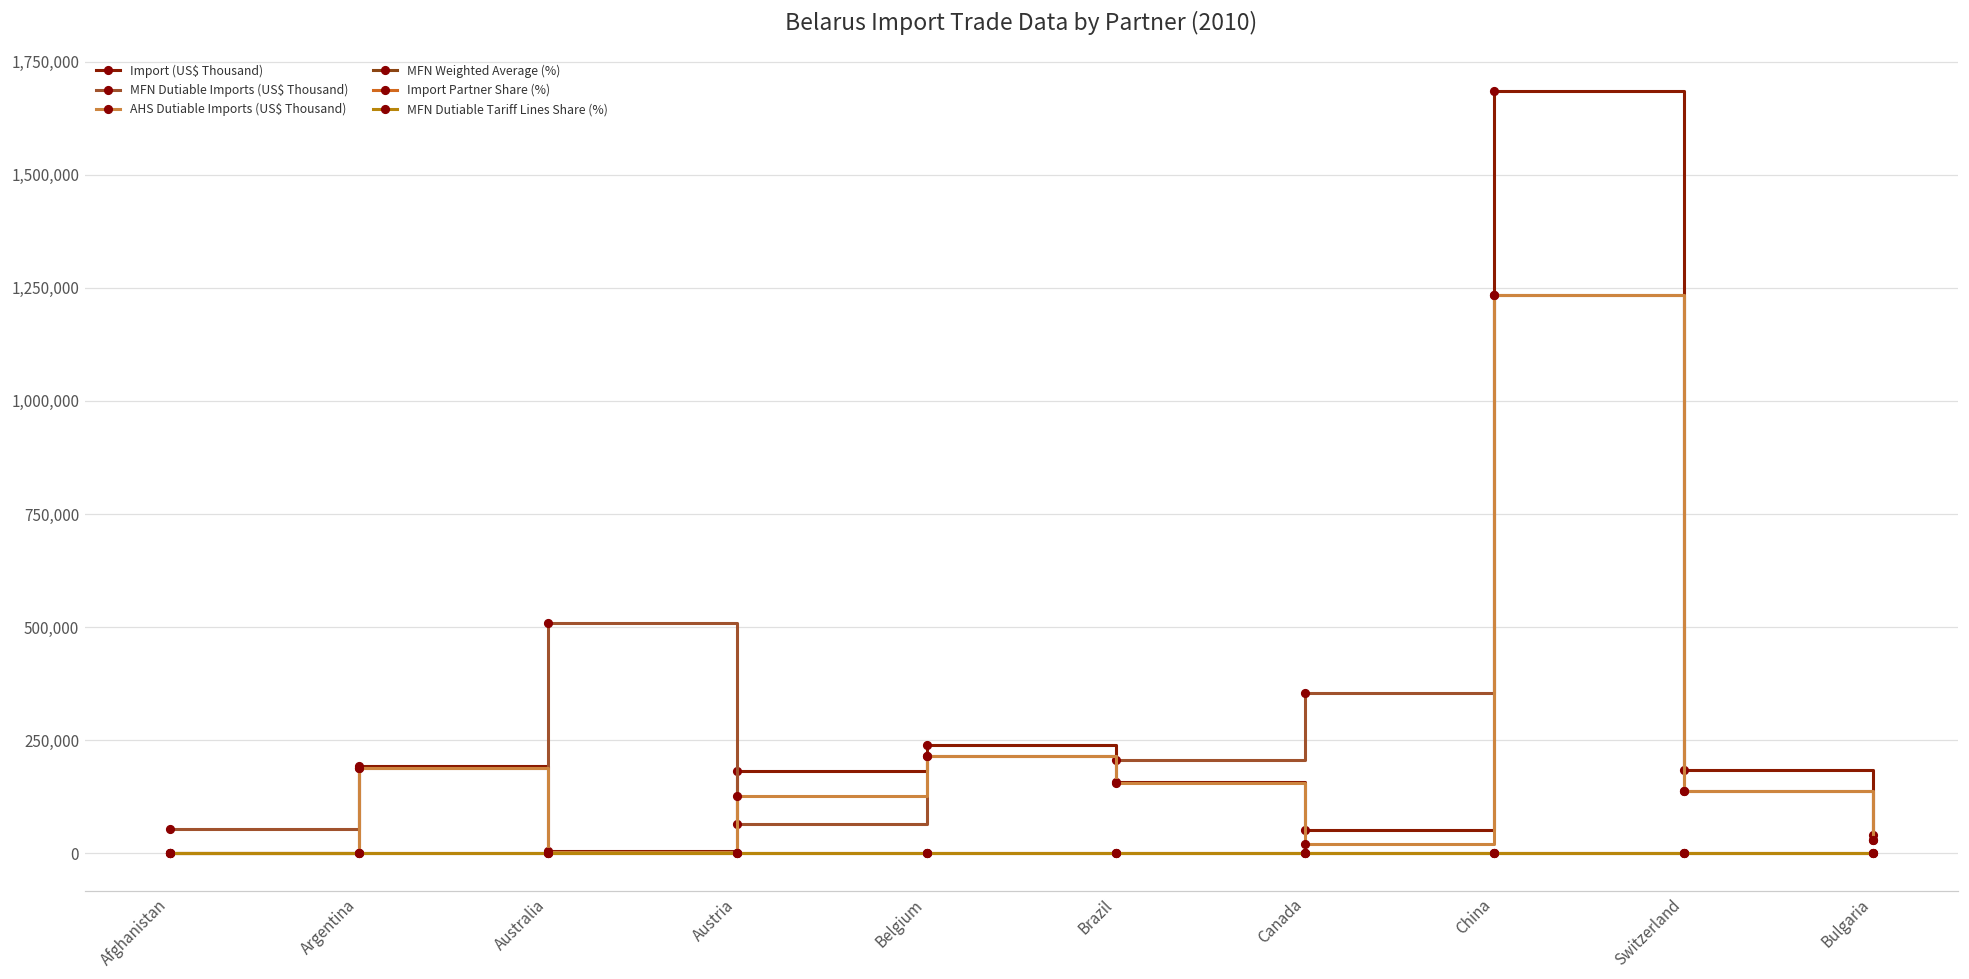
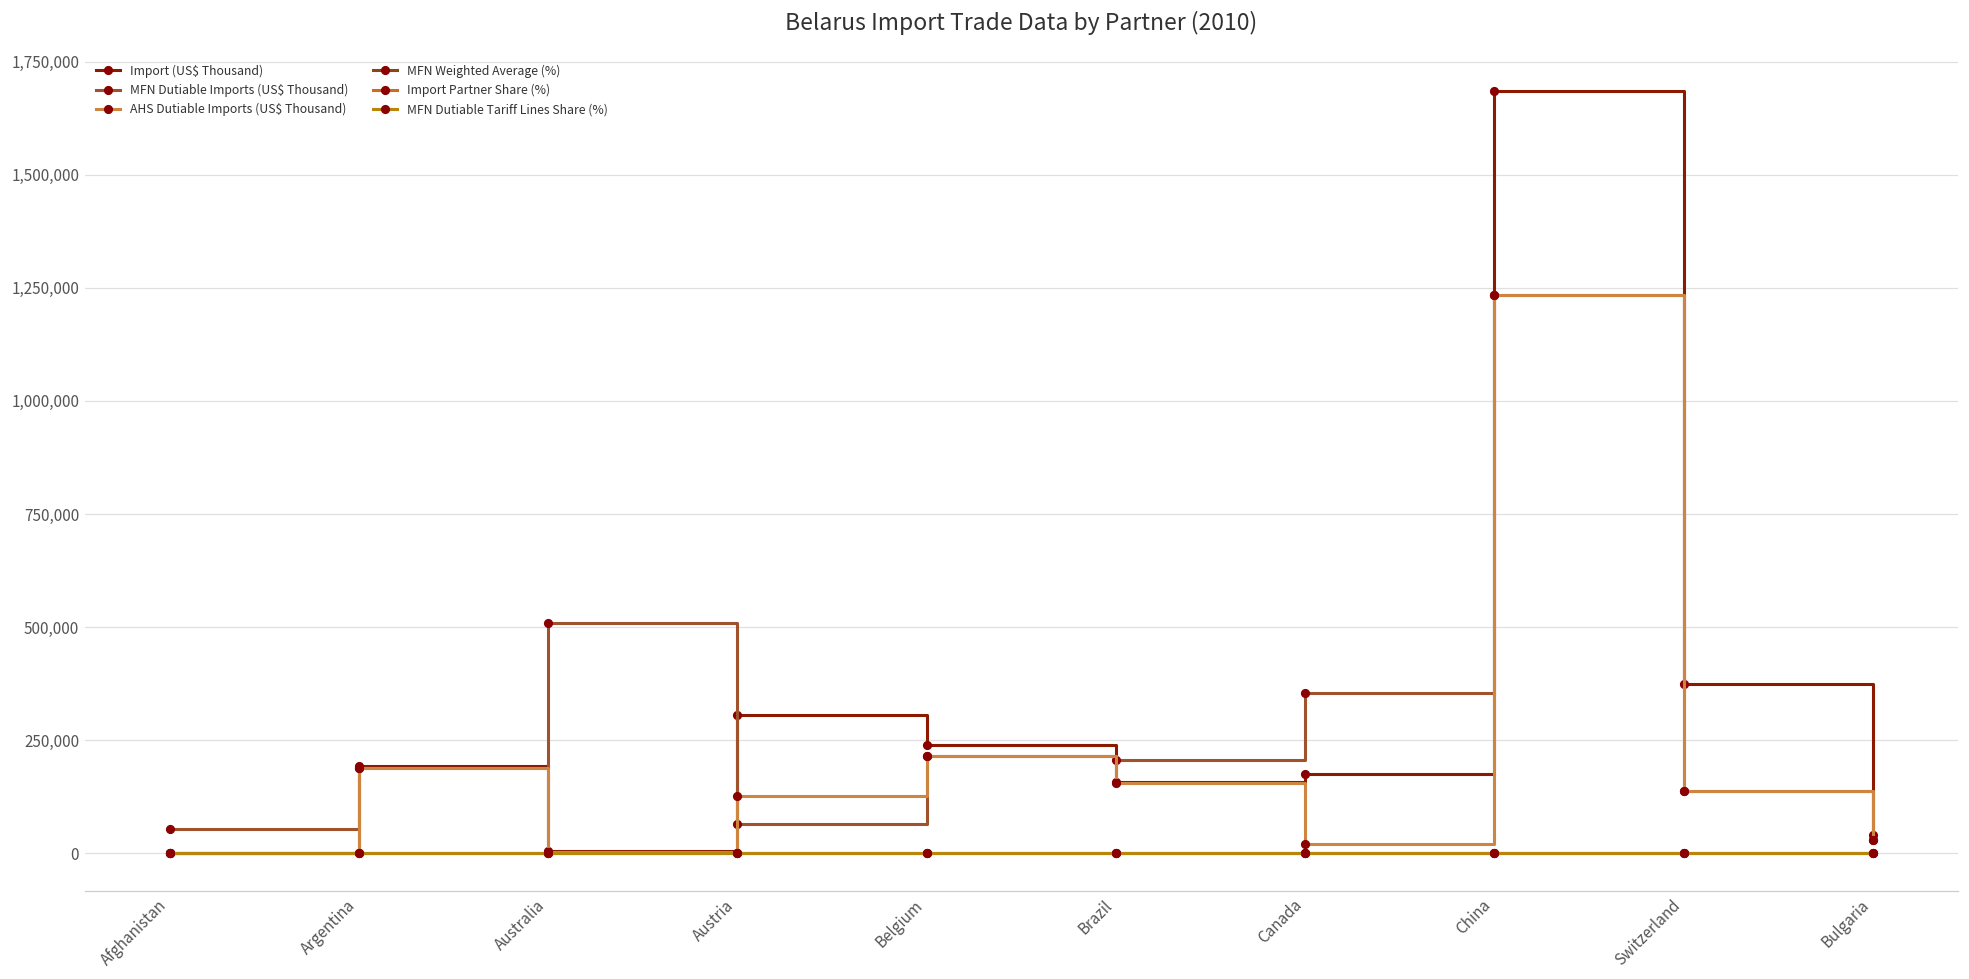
  {
    "Import (US$ Thousand)": {
-     "Austria": "180,000",
+     "Austria": "300,000",
      "Belgium": "240,000",
-     "Canada": "50,000",
+     "Canada": "180,000",
      "China": "1,680,000",
-     "Switzerland": "190,000",
+     "Switzerland": "370,000",
      "Bulgaria": "40,000"
    },
    "MFN Dutiable Imports (US$ Thousand)": {
      "Afghanistan": "50,000",
      "Australia": "510,000",
      "Austria": "70,000",
      "Brazil": "210,000",
      "Canada": "350,000"
    }
  }
